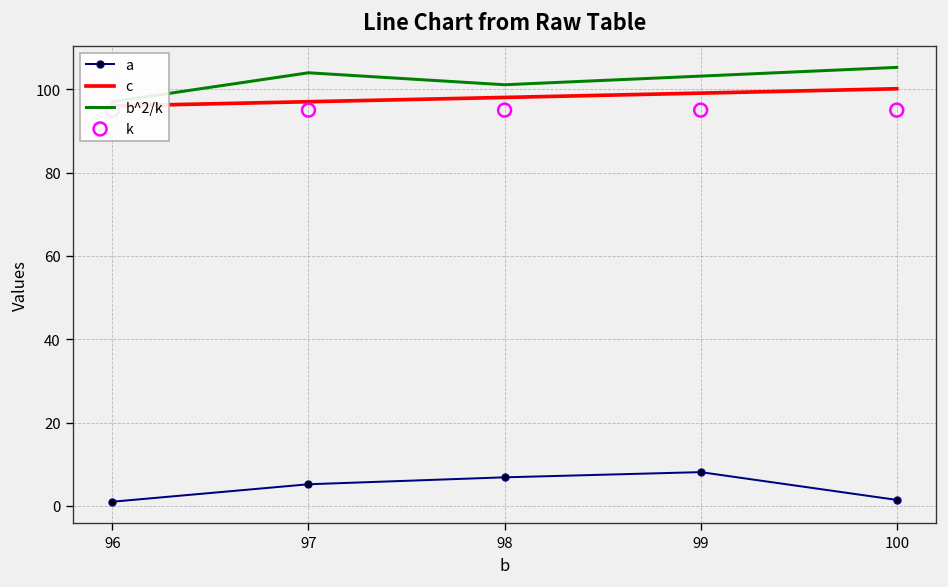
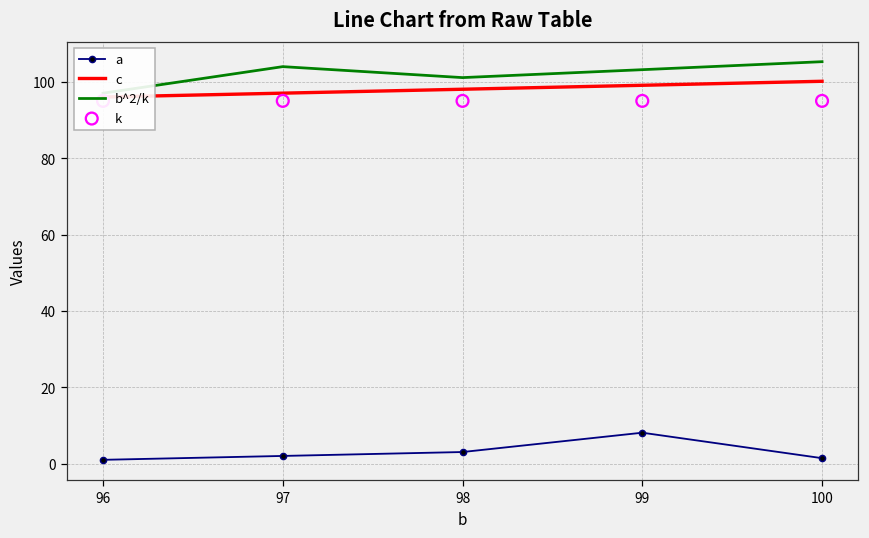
  {
    "a": {
      "96": 1,
-     "97": 5,
-     "98": 7,
+     "97": 2,
+     "98": 3,
      "99": 8,
      "100": 1
    },
    "c": {
      "97": 97,
      "98": 98,
      "99": 99,
      "100": 100
    },
    "b^2/k": {
      "97": 104,
      "98": 101,
      "99": 103,
      "100": 105
    }
  }
